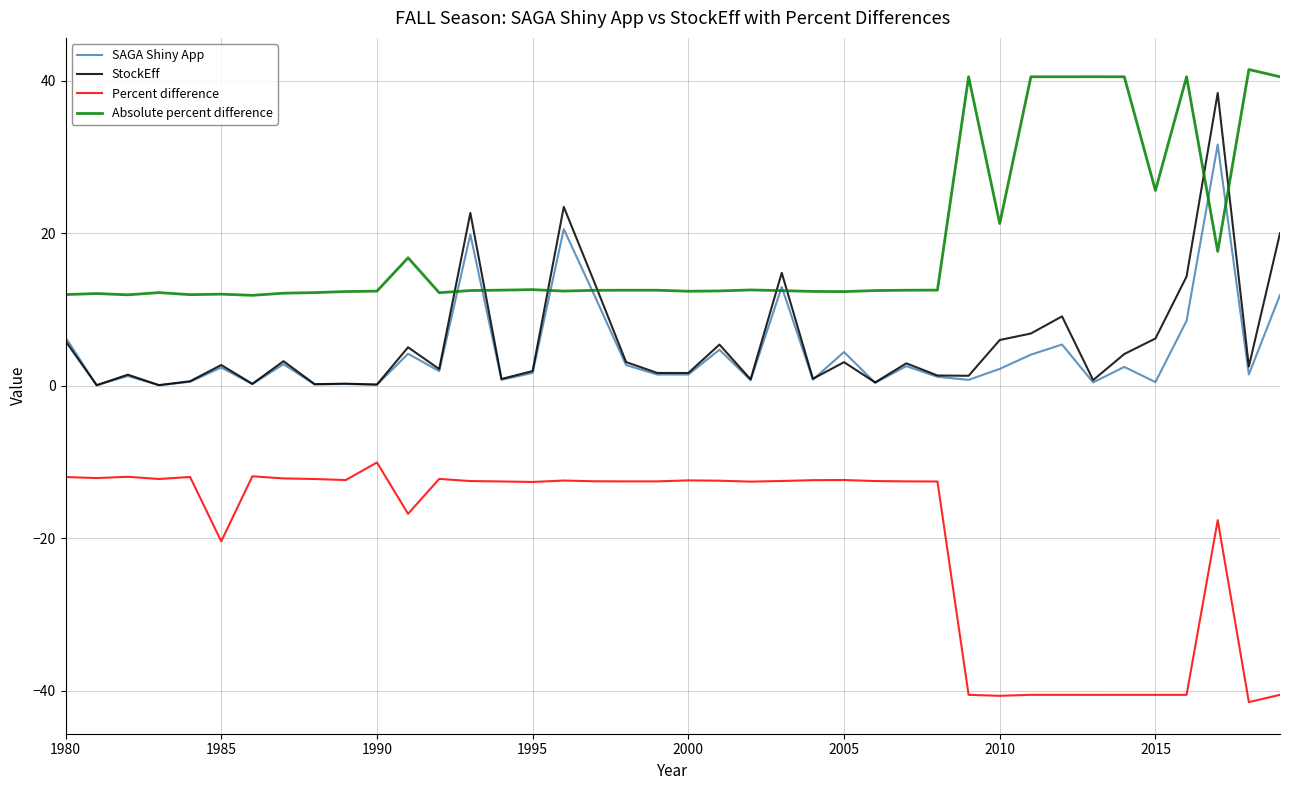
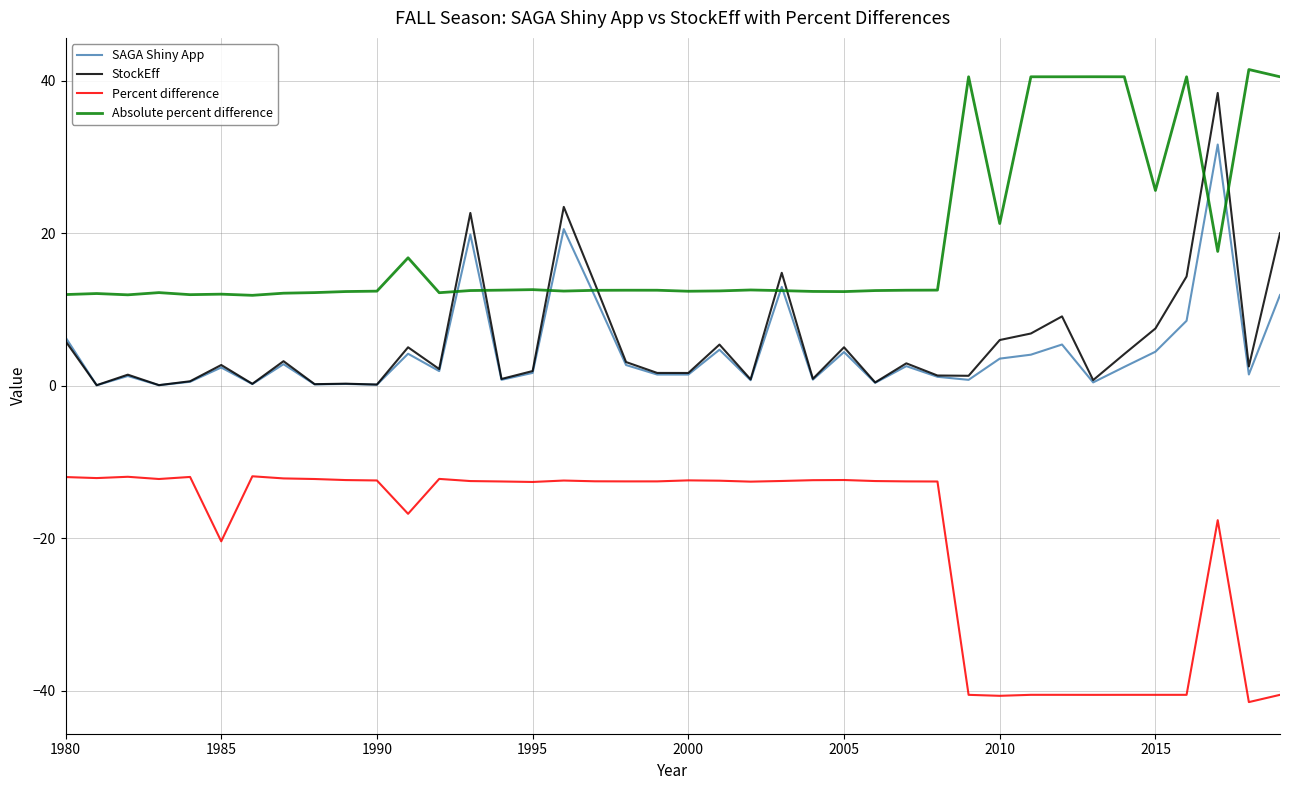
  {
    "SAGA Shiny App": {
      "1980": 6,
      "2005": 4,
-     "2010": 2,
-     "2015": 0
+     "2010": 4,
+     "2015": 4
    },
    "StockEff": {
      "1980": 6,
-     "2005": 3,
+     "2005": 5,
      "2010": 6,
-     "2015": 6
+     "2015": 8
    },
    "Percent difference": {
      "1980": -12,
      "1985": -20,
-     "1990": -10,
+     "1990": -12,
      "1995": -13,
      "2000": -12,
      "2005": -12,
      "2010": -41,
      "2015": -41
    },
    "Absolute percent difference": {
      "1980": 12,
      "1985": 12,
      "1990": 12,
      "1995": 13,
      "2000": 12,
      "2005": 12,
      "2010": 21,
      "2015": 26
    }
  }
